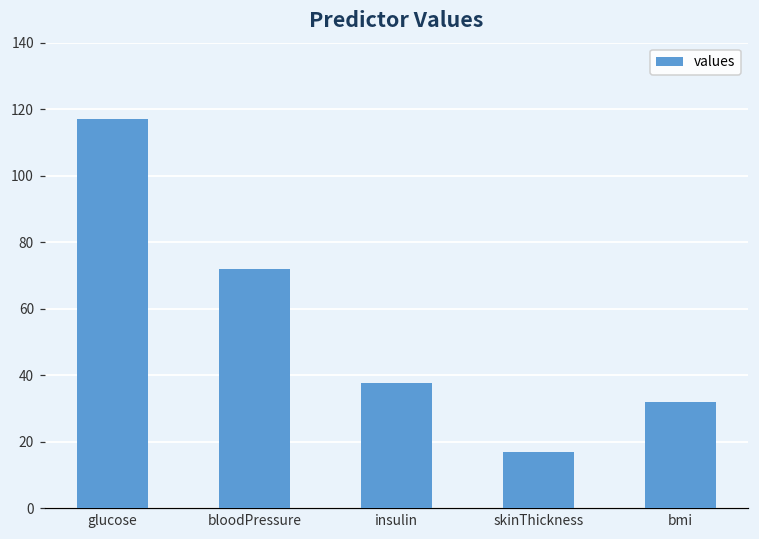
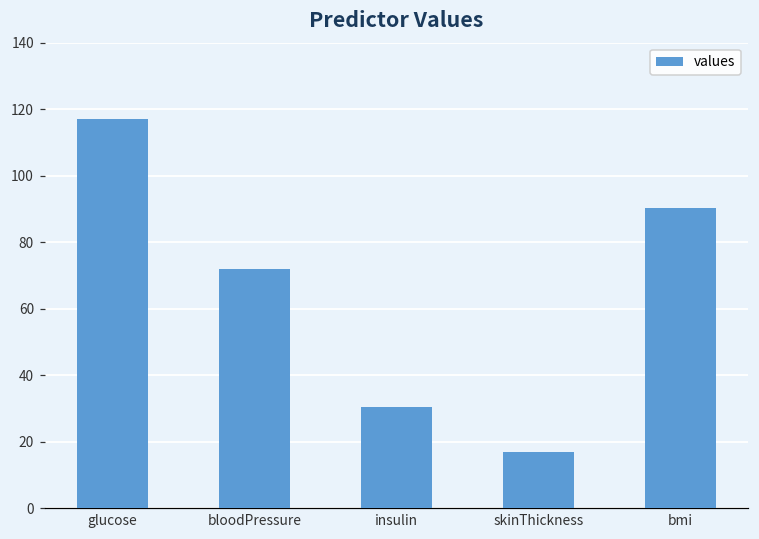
  {
    "glucose": 117,
    "bloodPressure": 72,
-   "insulin": 38,
+   "insulin": 31,
    "skinThickness": 17,
-   "bmi": 32
+   "bmi": 90
  }
